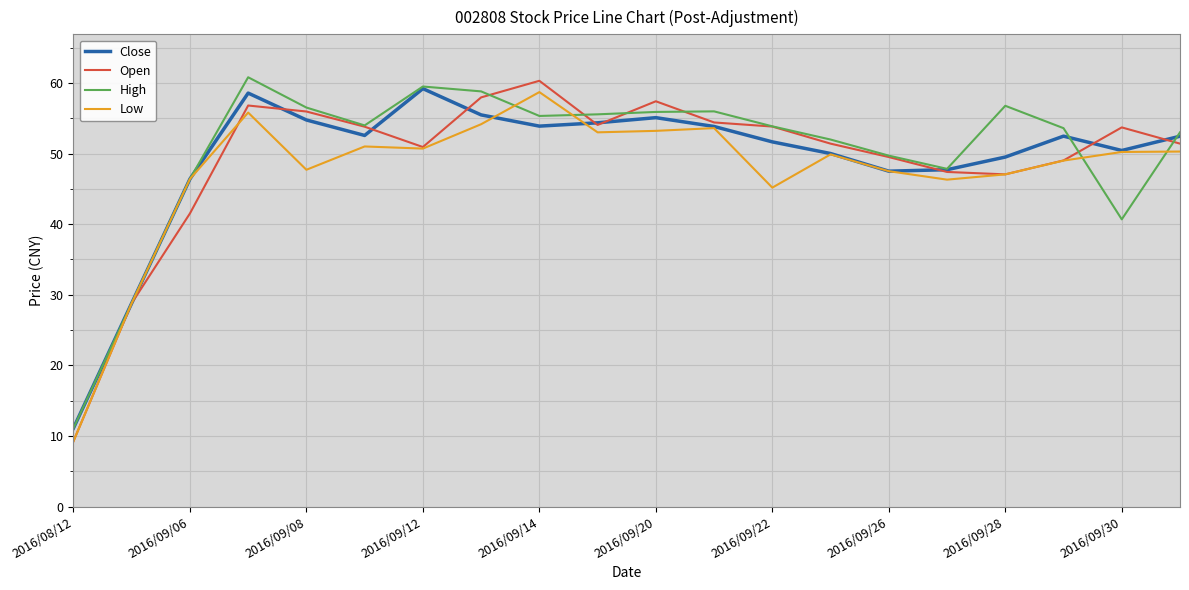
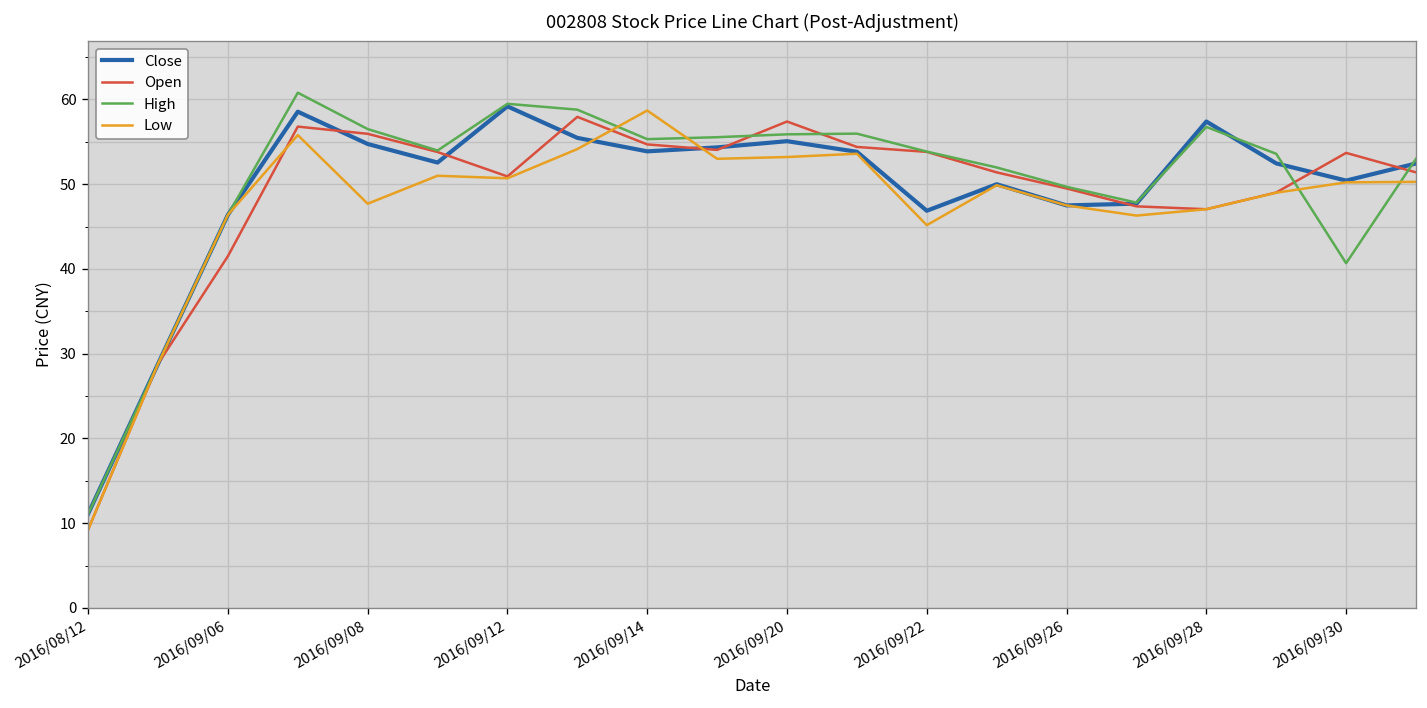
  {
    "Close": {
      "2016/09/08": 55,
      "2016/09/14": 54,
      "2016/09/20": 55,
-     "2016/09/22": 52,
-     "2016/09/28": 50
+     "2016/09/22": 47,
+     "2016/09/28": 57
    },
    "Open": {
      "2016/09/06": 42,
      "2016/09/08": 56,
-     "2016/09/14": 60,
+     "2016/09/14": 55,
      "2016/09/20": 57,
      "2016/09/30": 54
    },
    "High": {
      "2016/09/08": 57,
      "2016/09/14": 55,
      "2016/09/20": 56,
      "2016/09/28": 57,
      "2016/09/30": 41
    },
    "Low": {
      "2016/09/08": 48,
      "2016/09/14": 59,
      "2016/09/20": 53,
      "2016/09/22": 45
    }
  }
